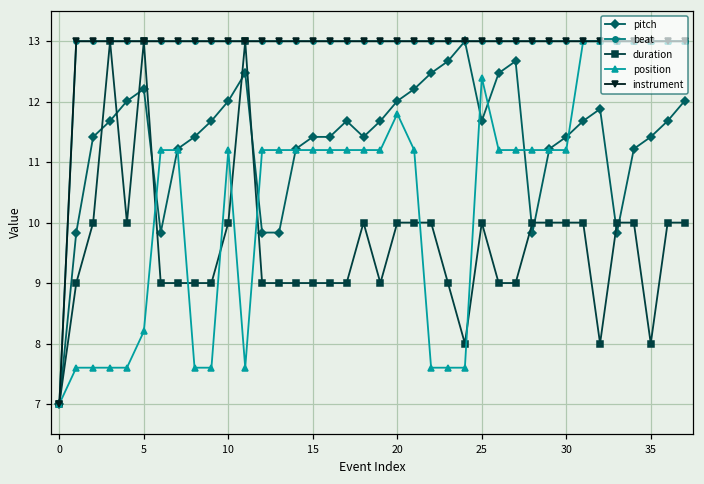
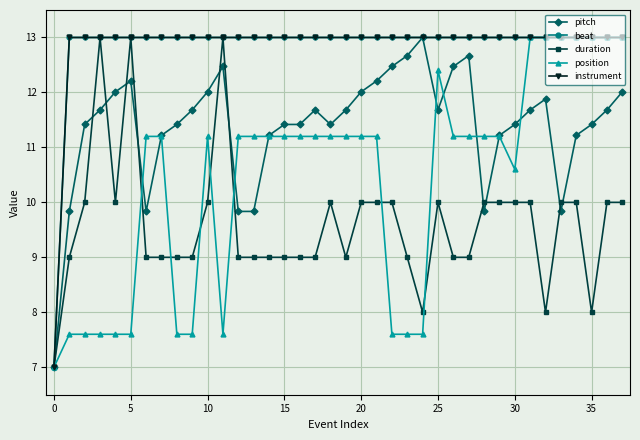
  {
    "position": {
-     "5": 8.2,
+     "5": 7.6,
      "10": 11.2,
      "15": 11.2,
-     "20": 11.8,
+     "20": 11.2,
      "25": 12.4,
-     "30": 11.2
+     "30": 10.6
    }
  }
